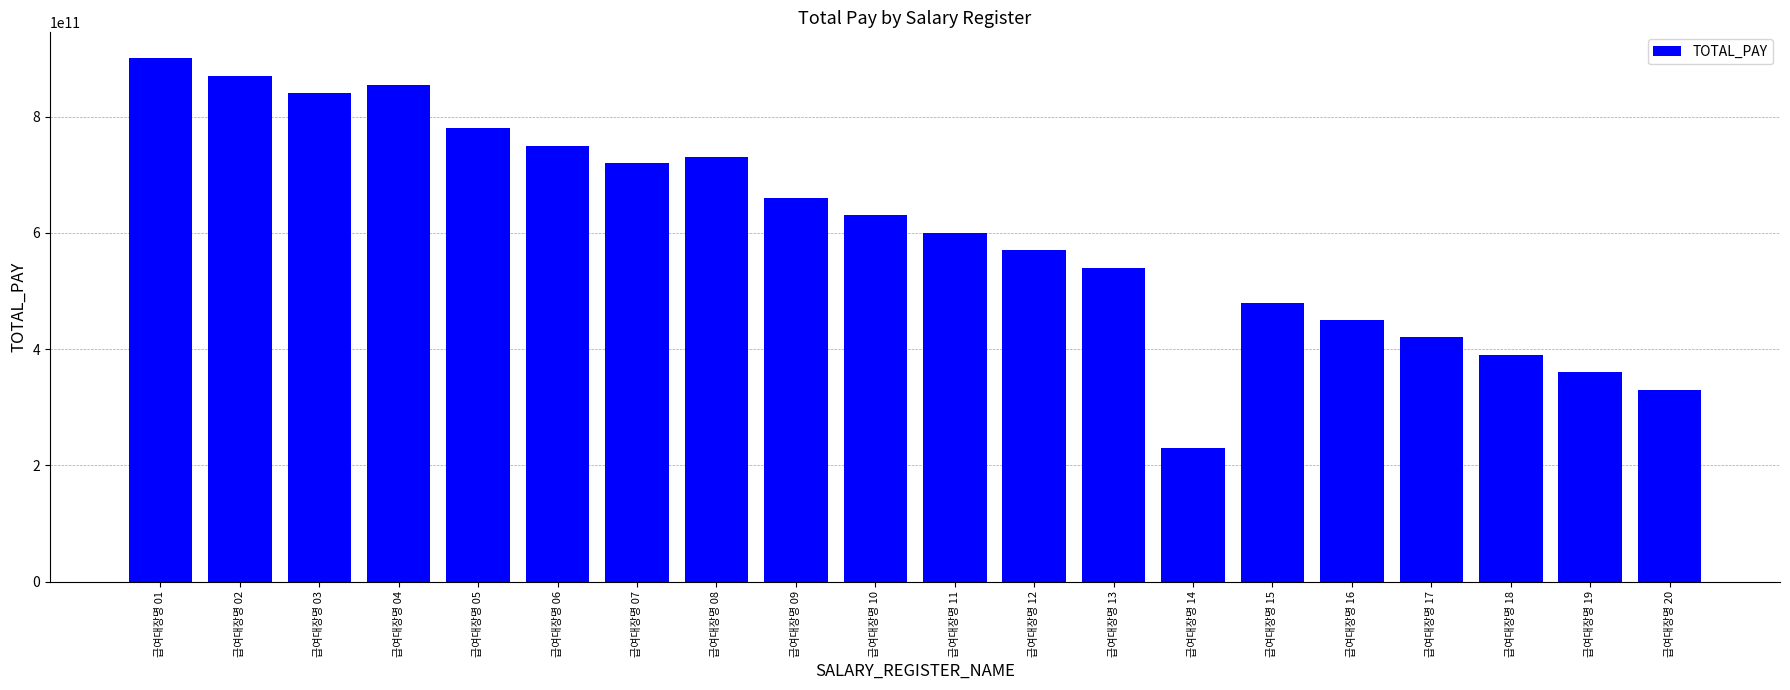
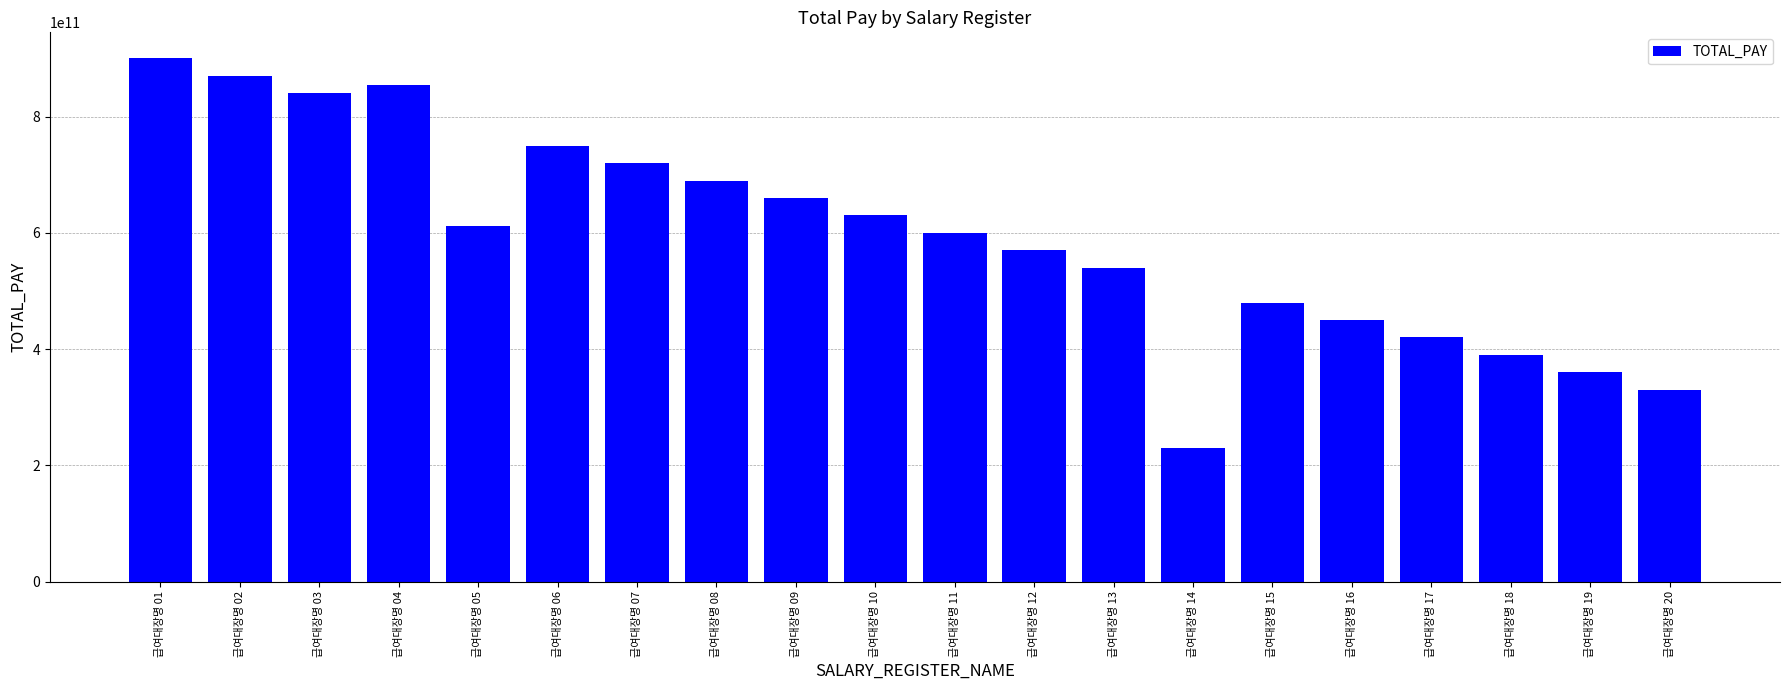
  {
    "급여대장명 01": 900000000000,
    "급여대장명 02": 870000000000,
    "급여대장명 03": 840000000000,
    "급여대장명 04": 850000000000,
-   "급여대장명 05": 780000000000,
+   "급여대장명 05": 610000000000,
    "급여대장명 06": 750000000000,
    "급여대장명 07": 720000000000,
-   "급여대장명 08": 730000000000,
+   "급여대장명 08": 690000000000,
    "급여대장명 09": 660000000000,
    "급여대장명 10": 630000000000,
    "급여대장명 11": 600000000000,
    "급여대장명 12": 570000000000,
    "급여대장명 13": 540000000000,
    "급여대장명 14": 230000000000,
    "급여대장명 15": 480000000000,
    "급여대장명 16": 450000000000,
    "급여대장명 17": 420000000000,
    "급여대장명 18": 390000000000,
    "급여대장명 19": 360000000000,
    "급여대장명 20": 330000000000
  }
